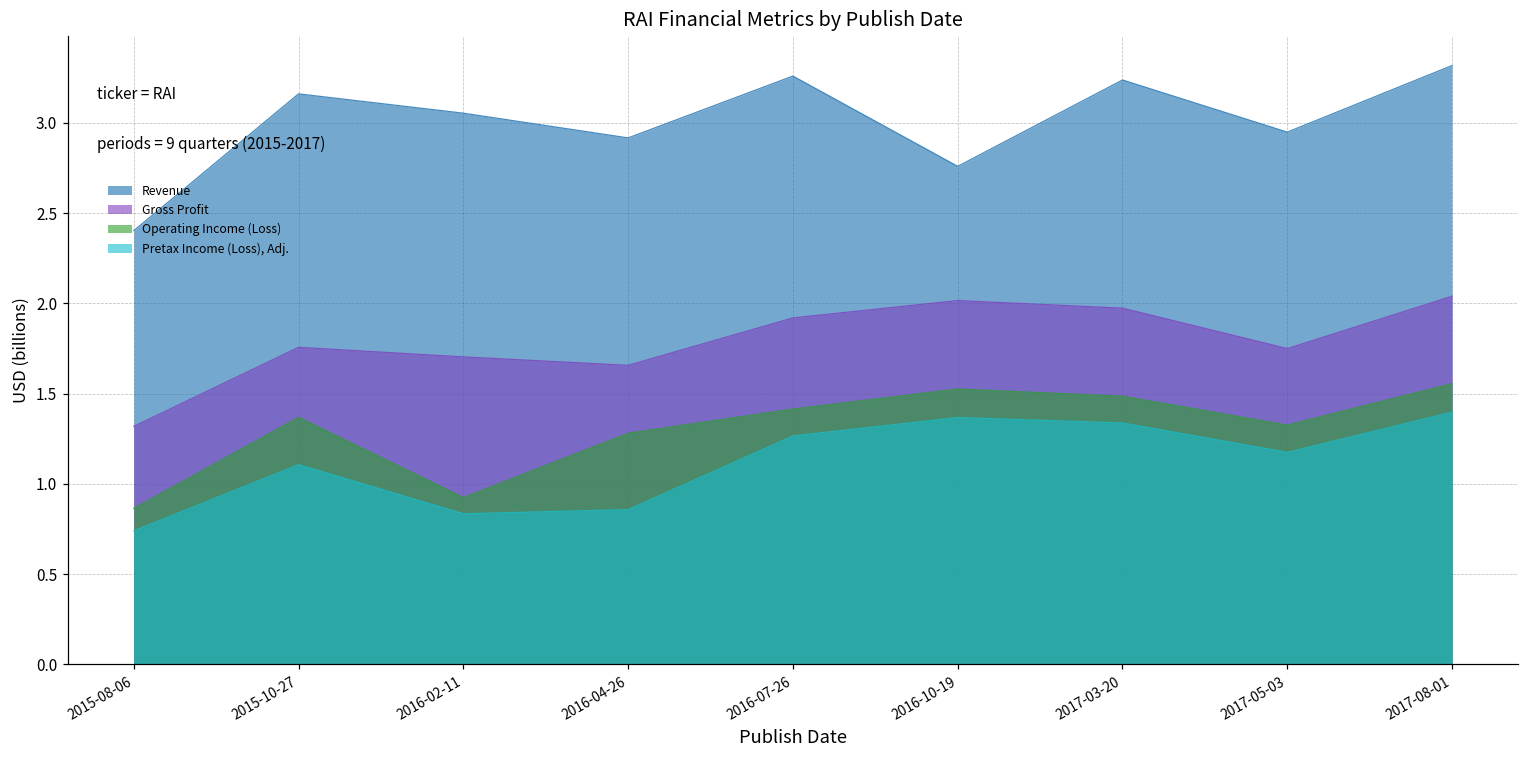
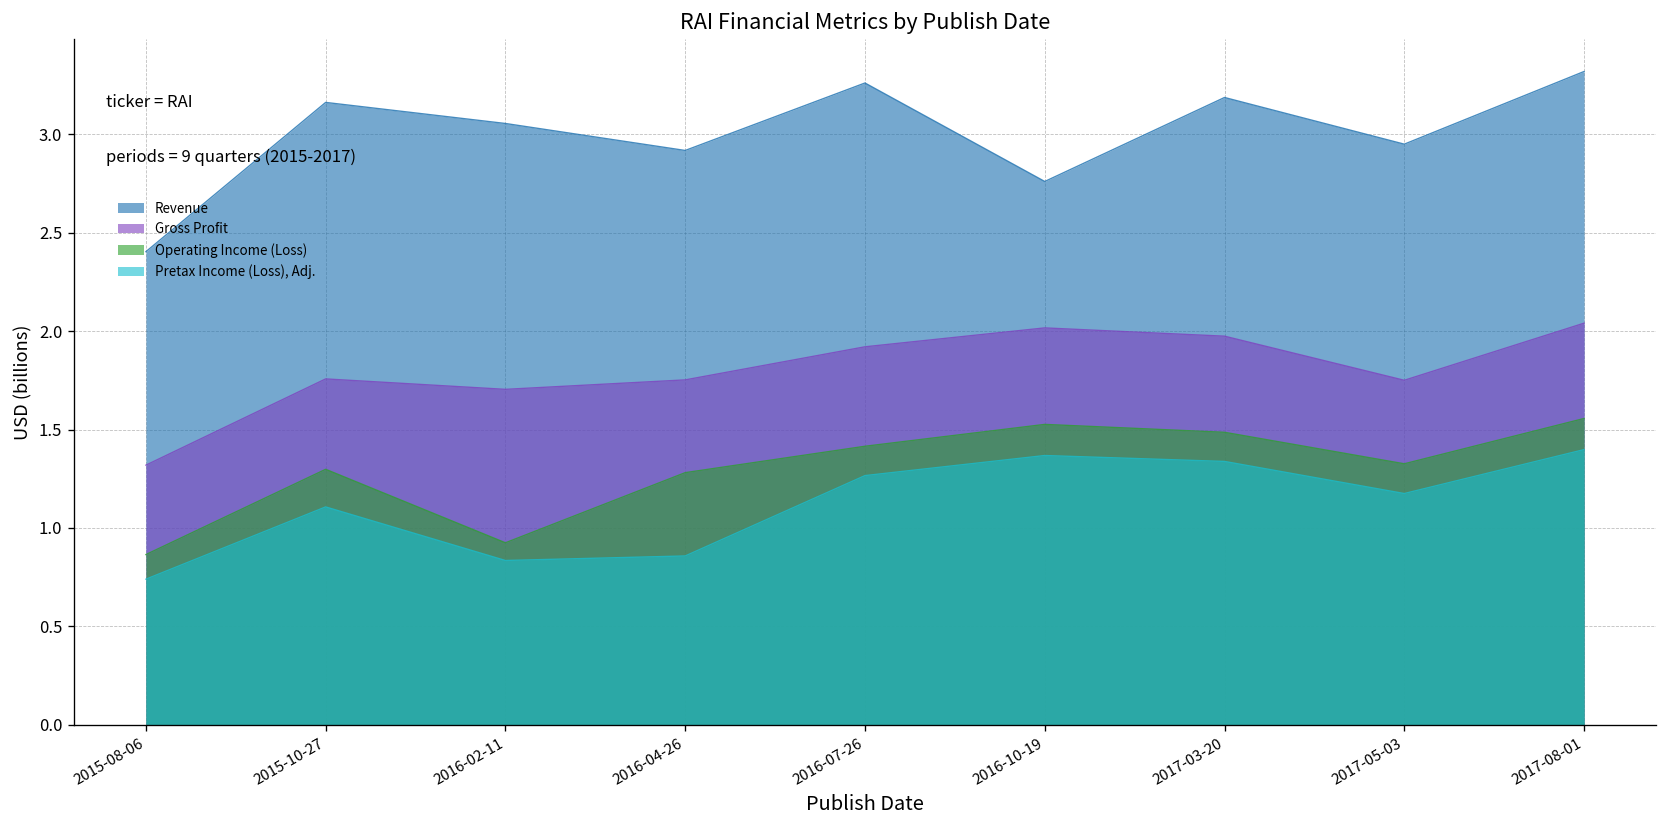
  {
    "Revenue": {
      "2015-08-06": 2.40,
      "2015-10-27": 3.16,
      "2016-02-11": 3.05,
      "2016-04-26": 2.92,
      "2016-07-26": 3.26,
      "2016-10-19": 2.76,
-     "2017-03-20": 3.24,
+     "2017-03-20": 3.19,
      "2017-05-03": 2.95,
      "2017-08-01": 3.32
    },
    "Gross Profit": {
      "2015-08-06": 1.32,
      "2015-10-27": 1.76,
      "2016-02-11": 1.70,
-     "2016-04-26": 1.66,
+     "2016-04-26": 1.75,
      "2016-07-26": 1.92,
      "2016-10-19": 2.02,
      "2017-03-20": 1.97,
      "2017-05-03": 1.75,
      "2017-08-01": 2.04
    },
    "Operating Income (Loss)": {
      "2015-08-06": 0.87,
-     "2015-10-27": 1.37,
+     "2015-10-27": 1.30,
      "2016-02-11": 0.92,
      "2016-04-26": 1.28,
      "2016-07-26": 1.42,
      "2016-10-19": 1.53,
      "2017-03-20": 1.49,
      "2017-05-03": 1.33,
      "2017-08-01": 1.56
    },
    "Pretax Income (Loss), Adj.": {
      "2015-08-06": 0.74,
      "2015-10-27": 1.11,
      "2016-02-11": 0.84,
      "2016-04-26": 0.86,
      "2016-07-26": 1.27,
      "2016-10-19": 1.37,
      "2017-03-20": 1.34,
      "2017-05-03": 1.18,
      "2017-08-01": 1.40
    }
  }
